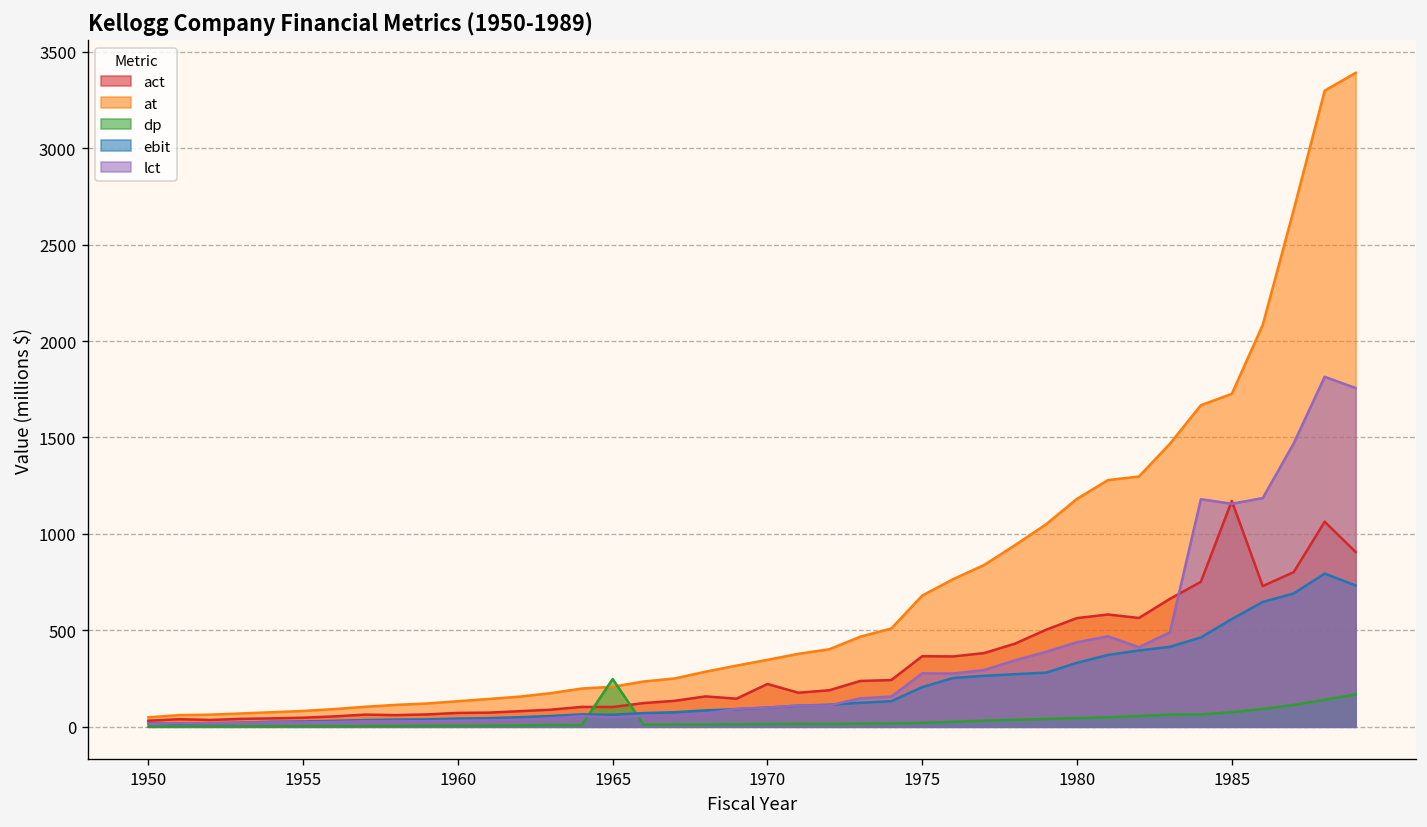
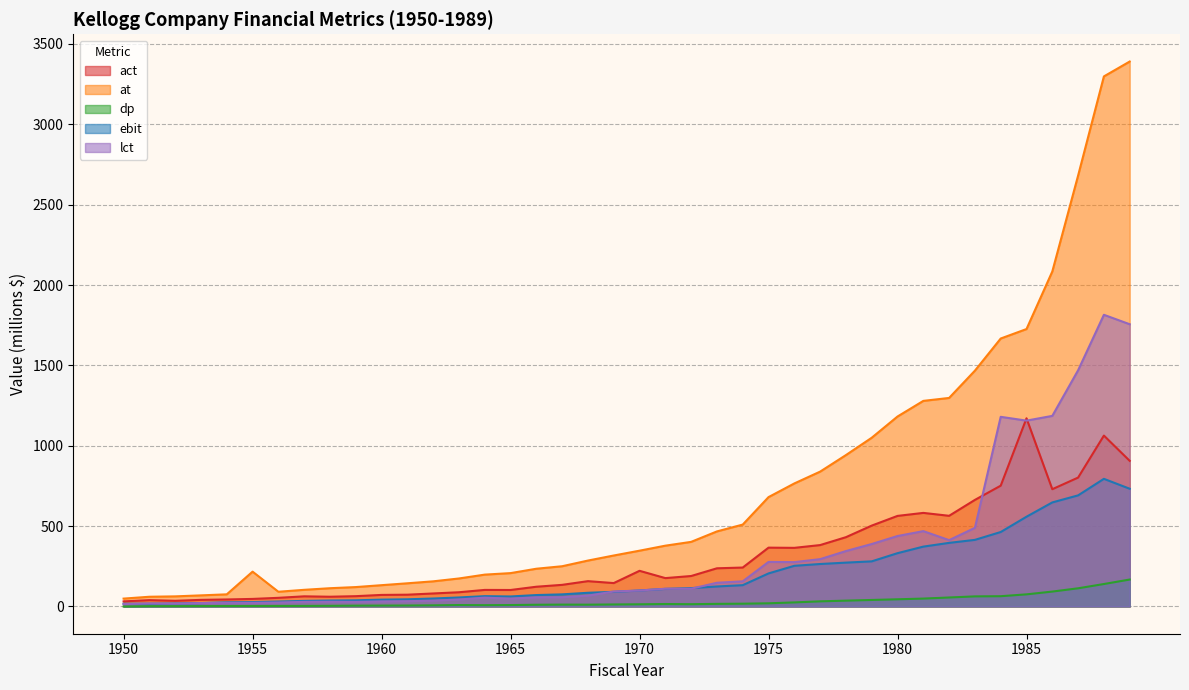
  {
    "act": {
      "1955": 50,
      "1960": 70,
      "1965": 100,
      "1970": 220,
      "1975": 370,
      "1980": 560
    },
    "at": {
      "1950": 50,
-     "1955": 80,
+     "1955": 220,
      "1960": 130,
      "1965": 210,
      "1970": 350,
      "1975": 680,
      "1980": 1180,
      "1985": 1730
    },
    "dp": {
      "1955": 0,
      "1960": 10,
-     "1965": 250,
+     "1965": 10,
      "1970": 10,
      "1975": 20,
      "1980": 40,
      "1985": 80
    },
    "ebit": {
      "1975": 210,
      "1980": 330,
      "1985": 560
    },
    "lct": {
      "1975": 280,
      "1980": 440
    }
  }
